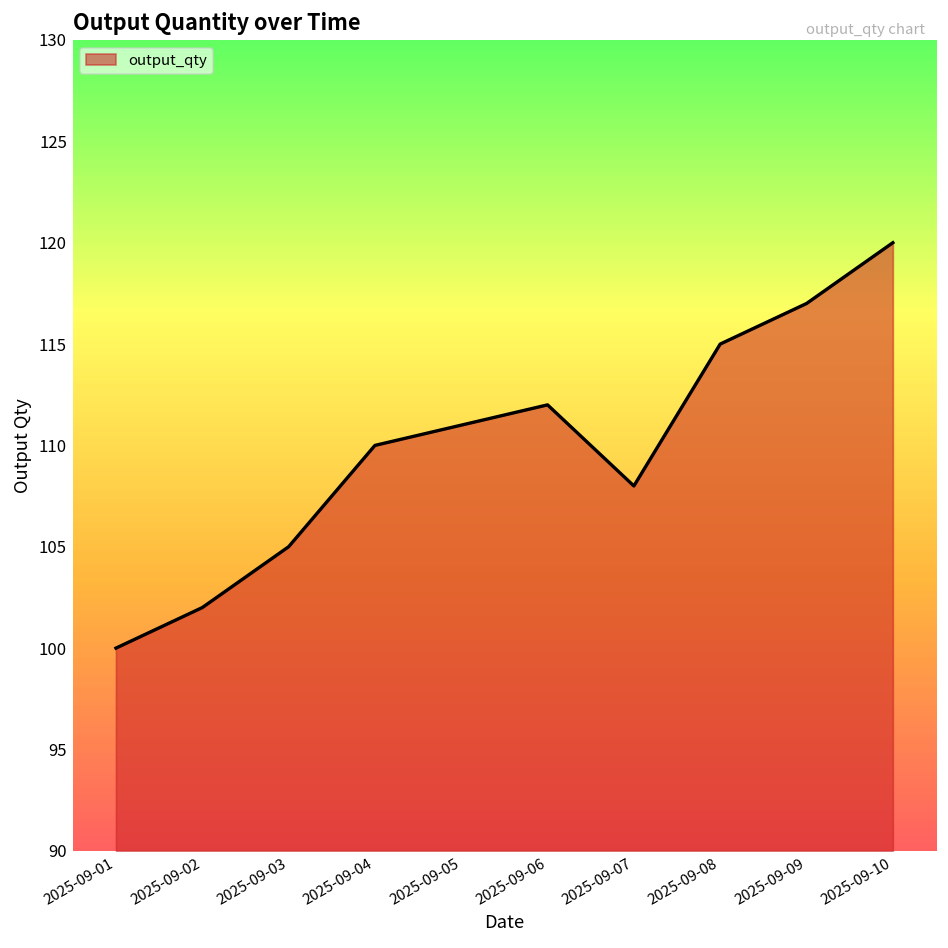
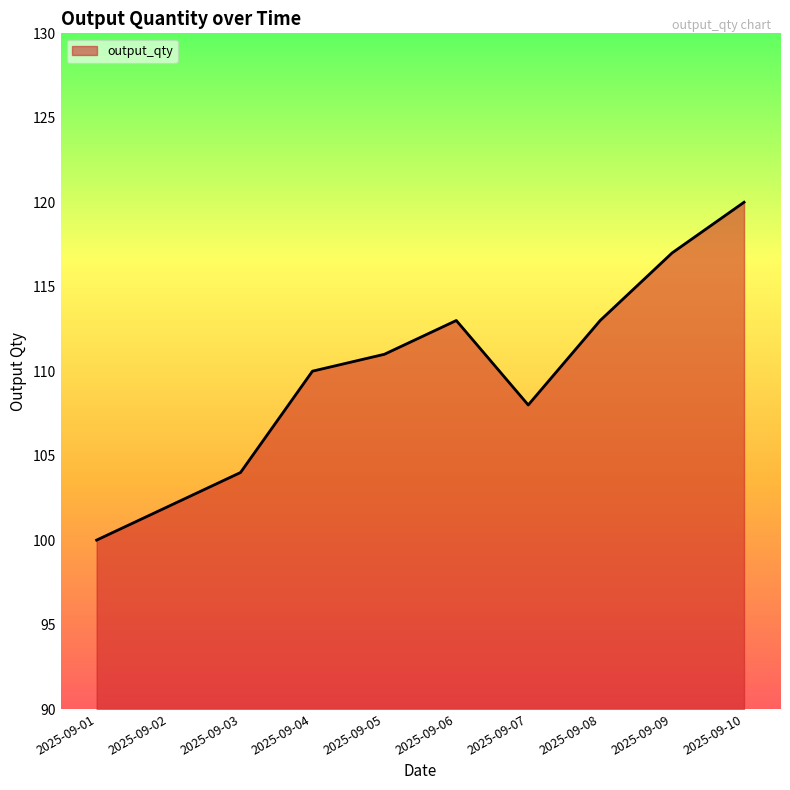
  {
    "2025-09-01": 100,
    "2025-09-02": 102,
-   "2025-09-03": 105,
+   "2025-09-03": 104,
    "2025-09-04": 110,
    "2025-09-05": 111,
-   "2025-09-06": 112,
+   "2025-09-06": 113,
    "2025-09-07": 108,
-   "2025-09-08": 115,
+   "2025-09-08": 113,
    "2025-09-09": 117,
    "2025-09-10": 120
  }
